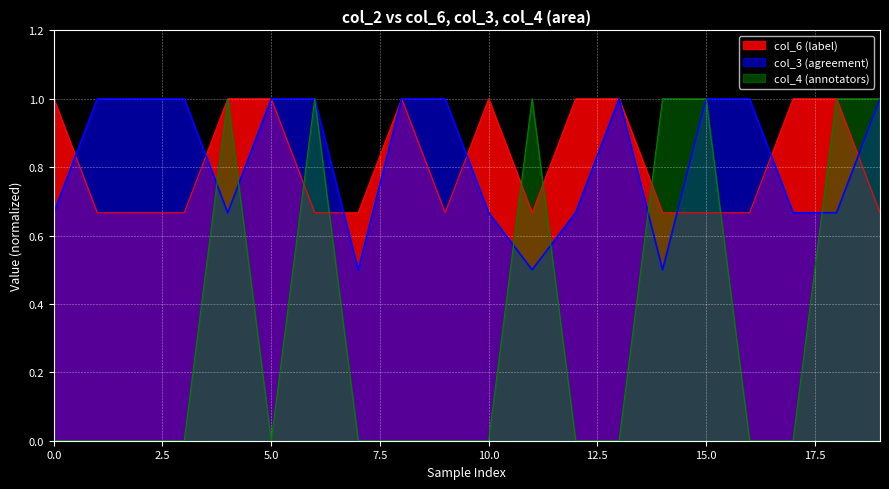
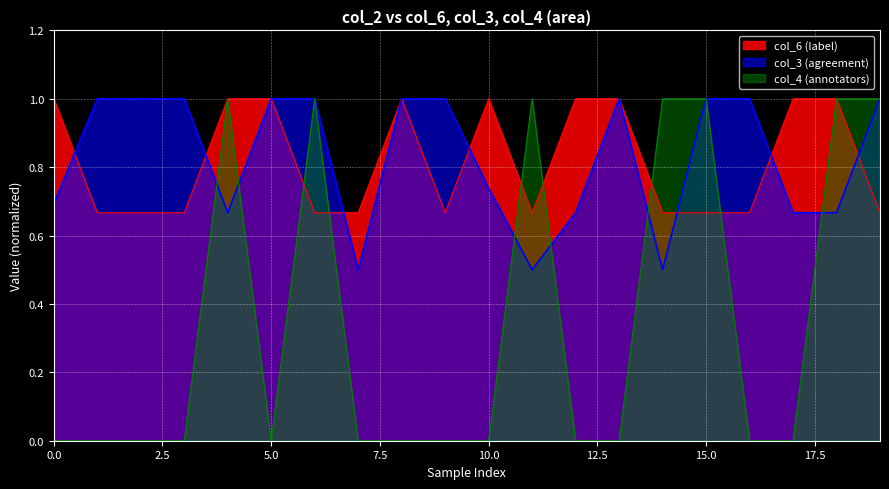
  {
    "col_6 (label)": {
      "0.0": 1.00,
      "10.0": 1.00,
      "15.0": 0.67
    },
    "col_3 (agreement)": {
-     "0.0": 0.67,
-     "10.0": 0.67
+     "0.0": 0.69,
+     "10.0": 0.74
    },
    "col_4 (annotators)": {
      "0.0": 0.00,
      "5.0": 0.00,
      "10.0": 0.00
    }
  }
